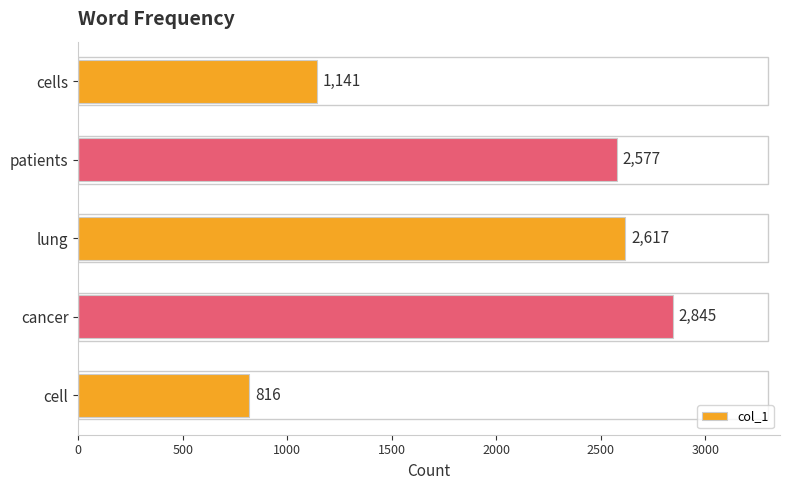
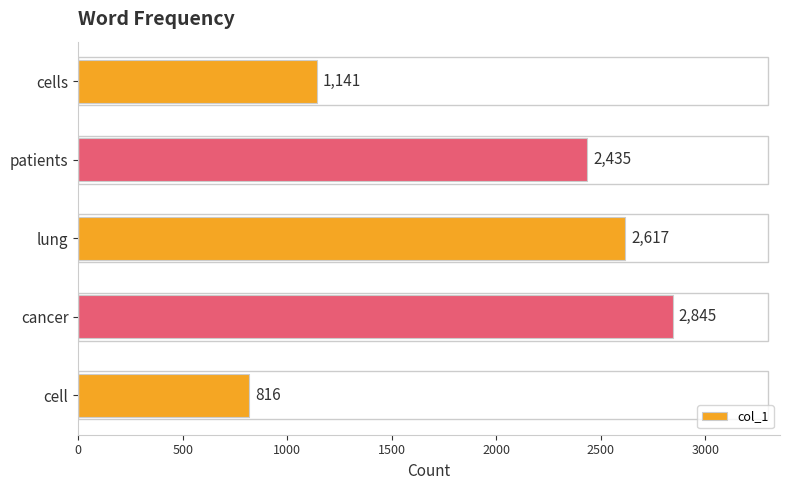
  {
    "cells": "1,141",
-   "patients": "2,577",
+   "patients": "2,435",
    "lung": "2,617",
    "cancer": "2,845",
    "cell": "816"
  }
